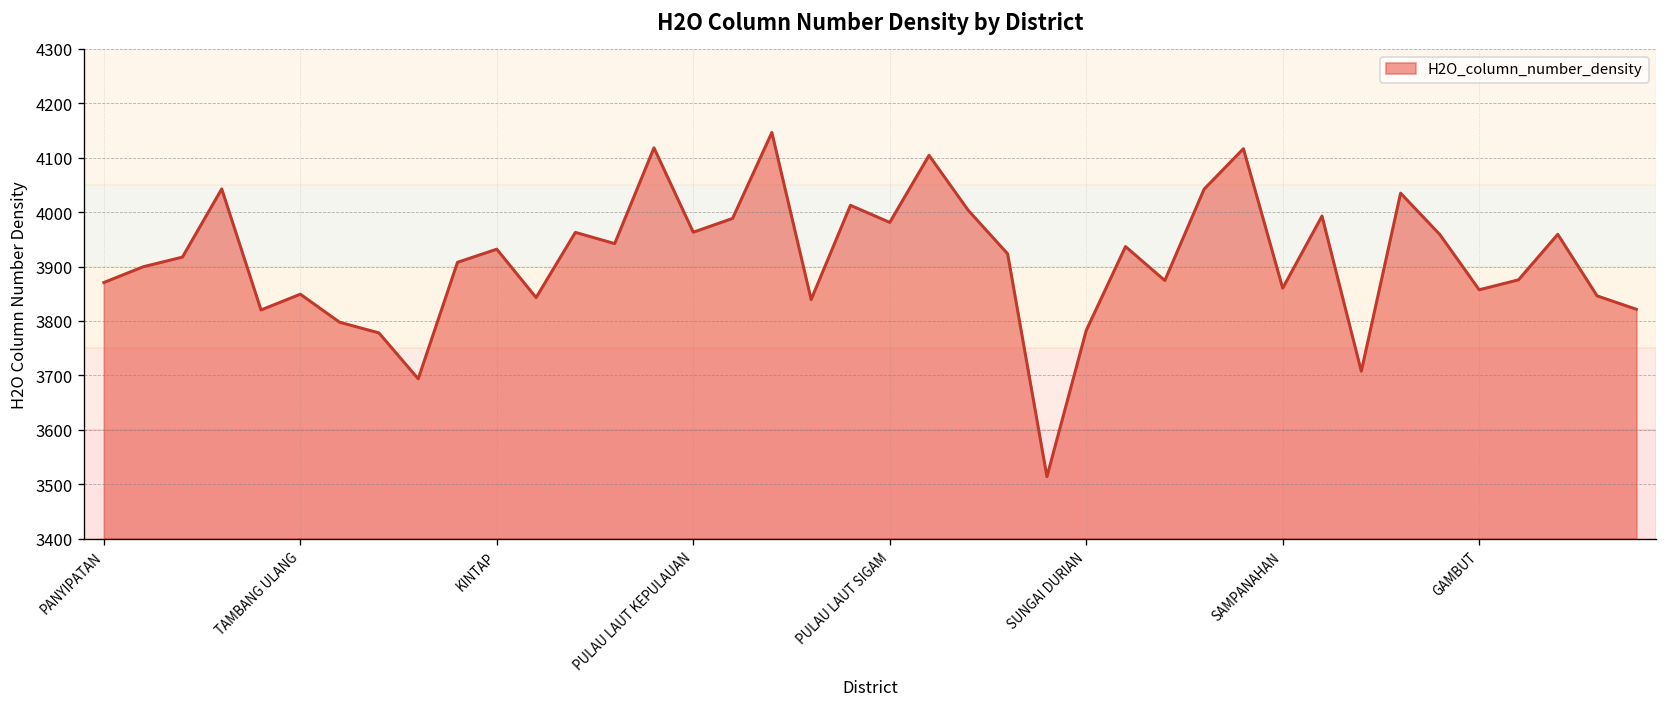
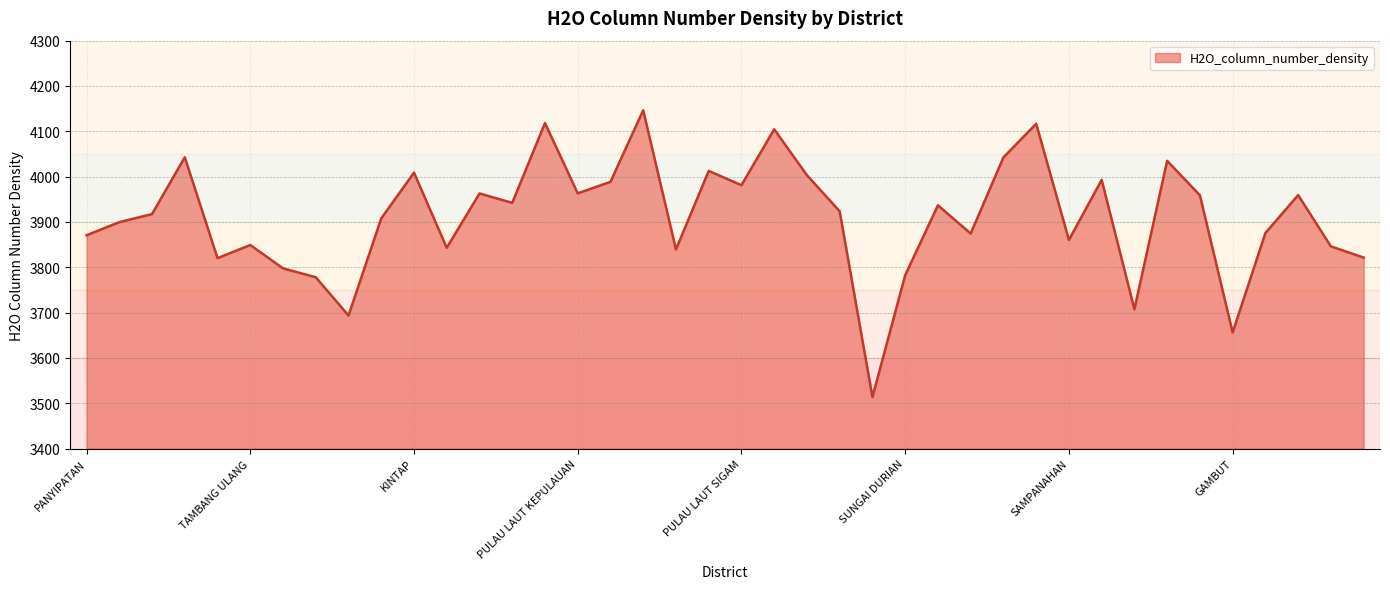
  {
    "PANYIPATAN": 3870,
    "TAMBANG ULANG": 3850,
-   "KINTAP": 3930,
+   "KINTAP": 4010,
    "PULAU LAUT KEPULAUAN": 3960,
    "PULAU LAUT SIGAM": 3980,
    "SUNGAI DURIAN": 3780,
    "SAMPANAHAN": 3860,
-   "GAMBUT": 3860
+   "GAMBUT": 3660
  }
